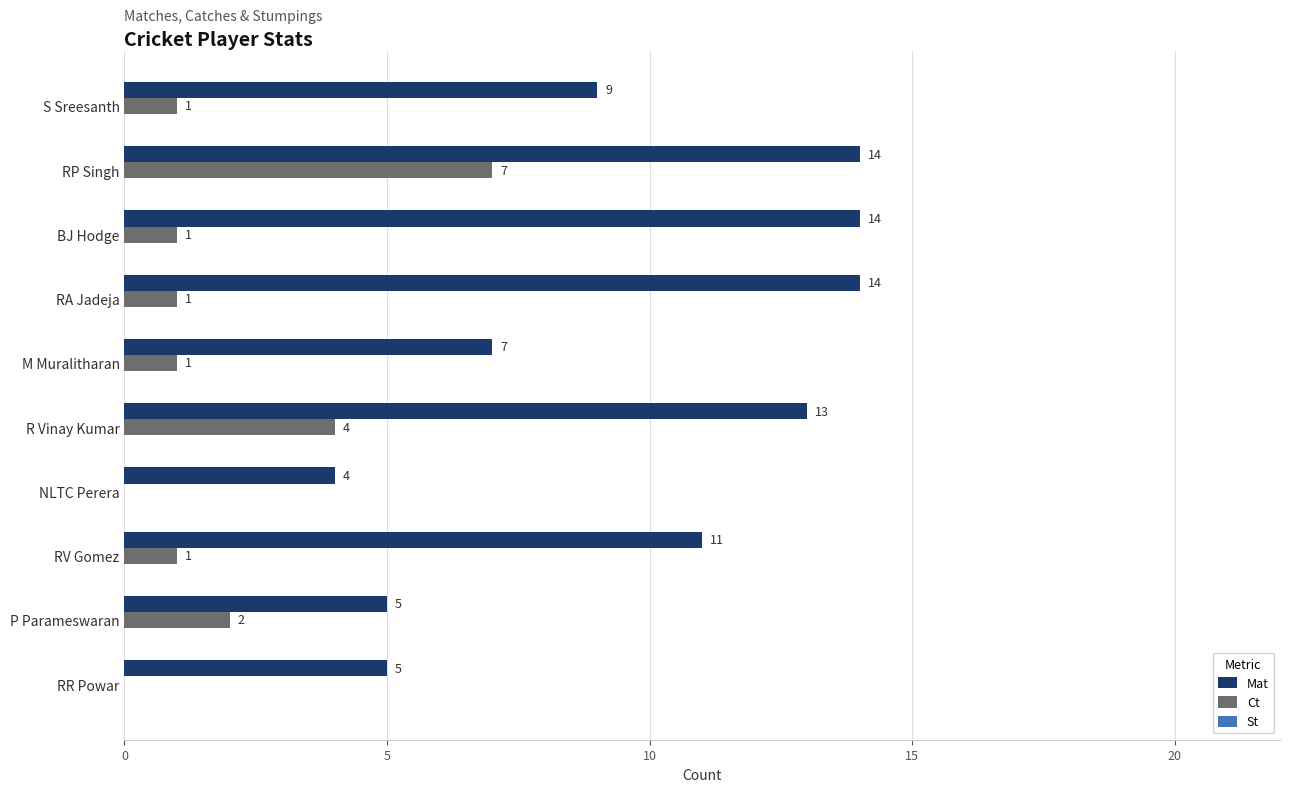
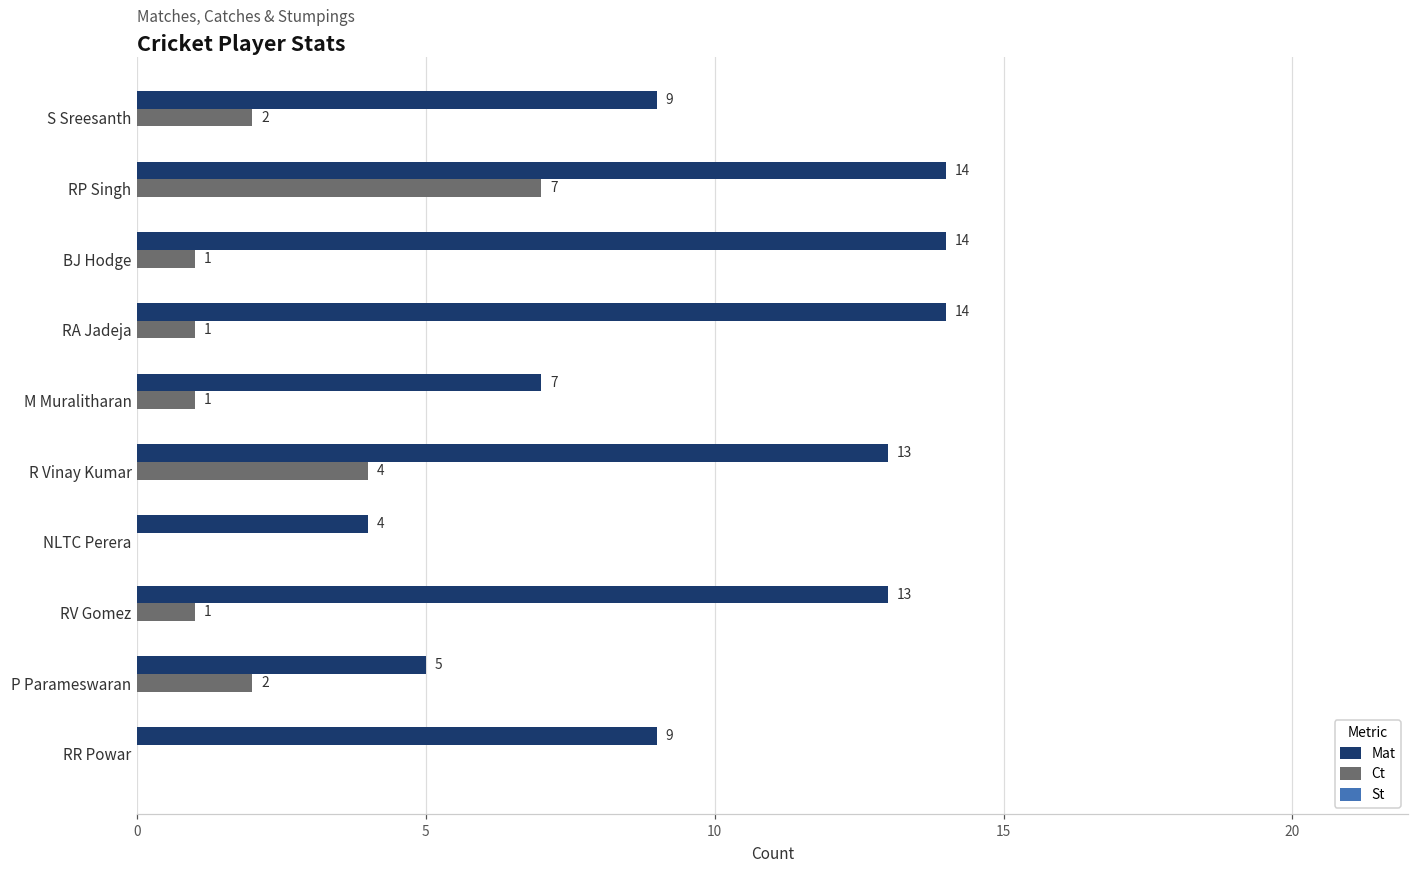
  {
    "Mat": {
      "S Sreesanth": 9,
      "RP Singh": 14,
      "BJ Hodge": 14,
      "RA Jadeja": 14,
      "M Muralitharan": 7,
      "R Vinay Kumar": 13,
      "NLTC Perera": 4,
-     "RV Gomez": 11,
+     "RV Gomez": 13,
      "P Parameswaran": 5,
-     "RR Powar": 5
+     "RR Powar": 9
    },
    "Ct": {
-     "S Sreesanth": 1,
+     "S Sreesanth": 2,
      "RP Singh": 7,
      "BJ Hodge": 1,
      "RA Jadeja": 1,
      "M Muralitharan": 1,
      "R Vinay Kumar": 4,
      "RV Gomez": 1,
      "P Parameswaran": 2
    },
    "St": {
      "S Sreesanth": 0.0,
      "RP Singh": 0.0,
      "BJ Hodge": 0.0,
      "RA Jadeja": 0.0,
      "M Muralitharan": 0.0,
      "R Vinay Kumar": 0.0,
      "NLTC Perera": 0.0,
      "RV Gomez": 0.0,
      "P Parameswaran": 0.0,
      "RR Powar": 0.0
    }
  }
